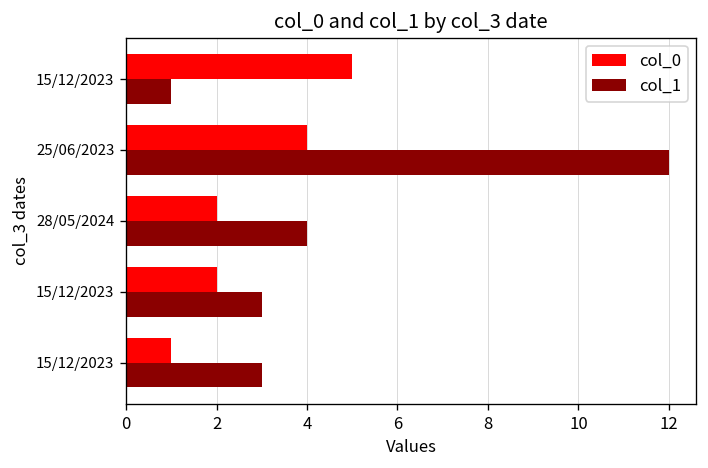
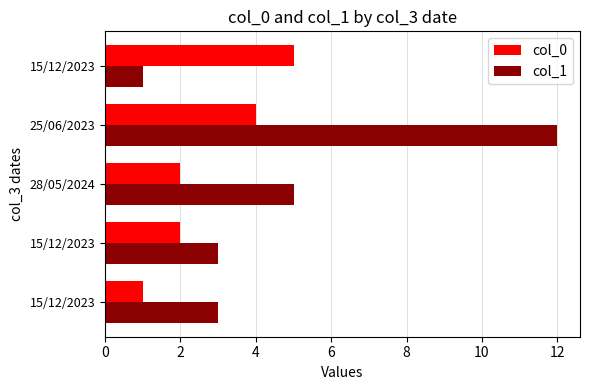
  {
    "col_0": {
      "25/06/2023": 4,
      "28/05/2024": 2
    },
    "col_1": {
      "25/06/2023": 12,
-     "28/05/2024": 4
+     "28/05/2024": 5
    }
  }
